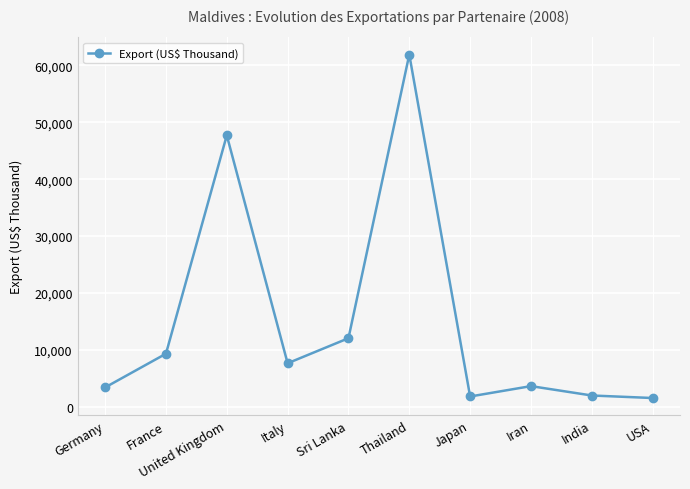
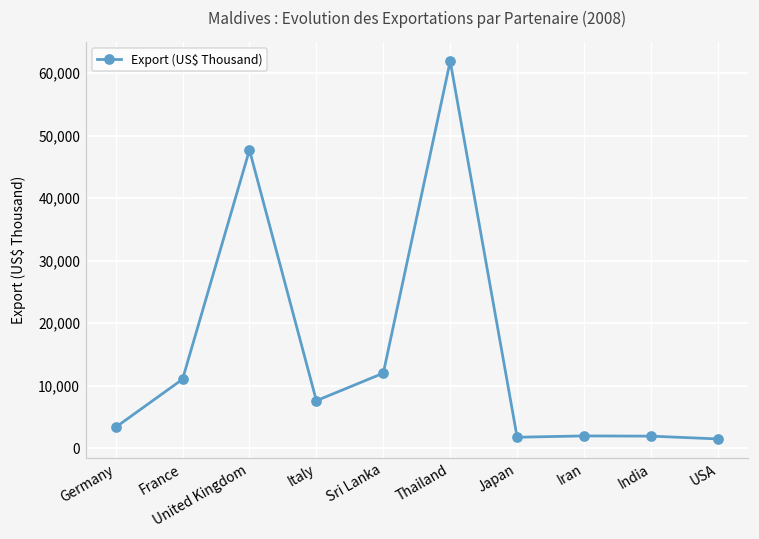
  {
    "Germany": "3,000",
-   "France": "9,000",
+   "France": "11,000",
    "United Kingdom": "48,000",
    "Italy": "8,000",
    "Sri Lanka": "12,000",
    "Thailand": "62,000",
    "Japan": "2,000",
-   "Iran": "4,000",
+   "Iran": "2,000",
    "India": "2,000",
    "USA": "2,000"
  }
